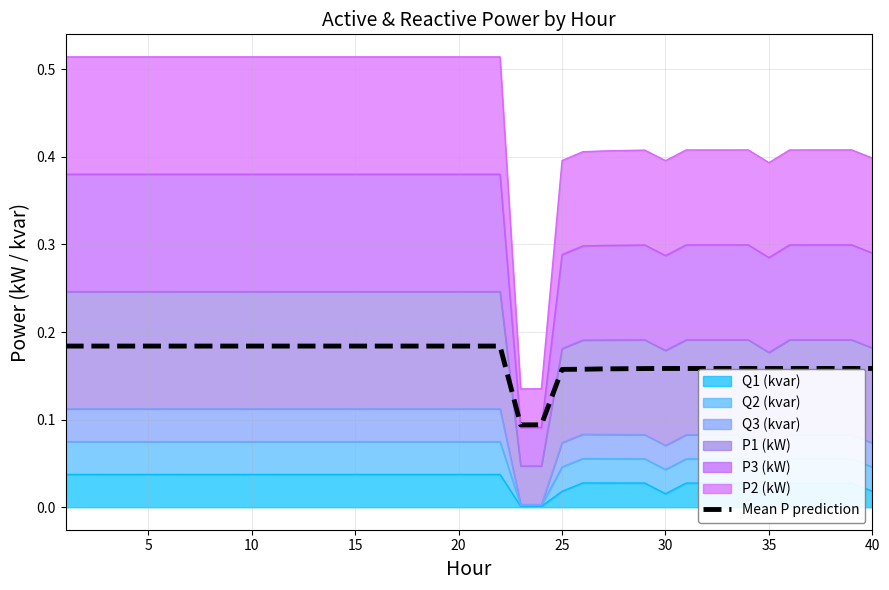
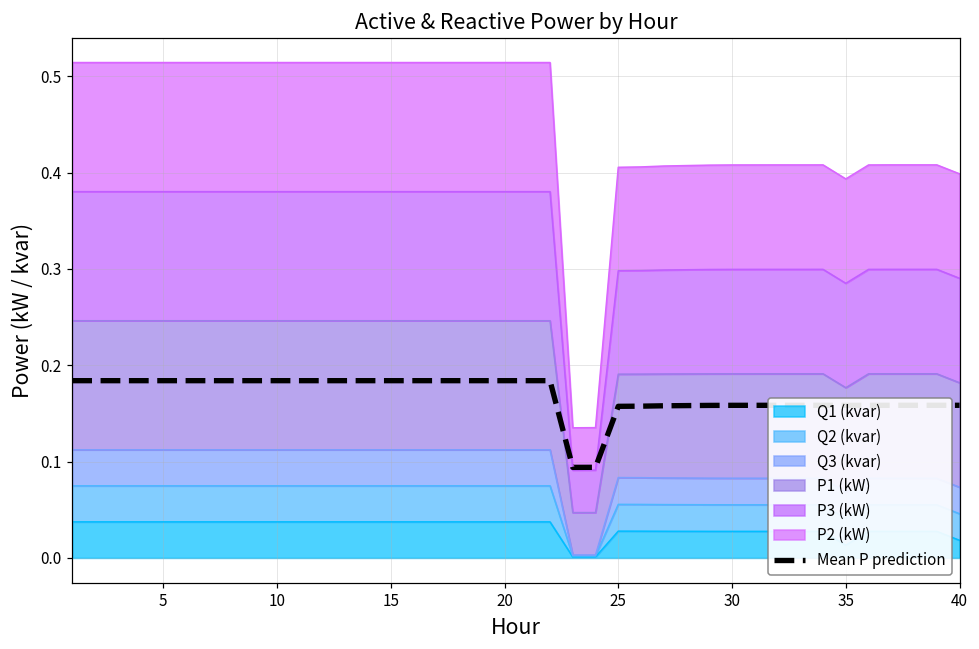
  {
    "Q1 (kvar)": {
      "5": 0.04,
      "10": 0.04,
      "15": 0.04,
      "20": 0.04,
-     "25": 0.02,
-     "30": 0.02,
+     "25": 0.03,
+     "30": 0.03,
      "40": 0.02
    },
    "Mean P prediction": {
      "5": 0.18,
      "10": 0.18,
      "15": 0.18,
      "20": 0.18,
      "25": 0.16,
      "30": 0.16,
      "35": 0.16,
      "40": 0.16
    }
  }
